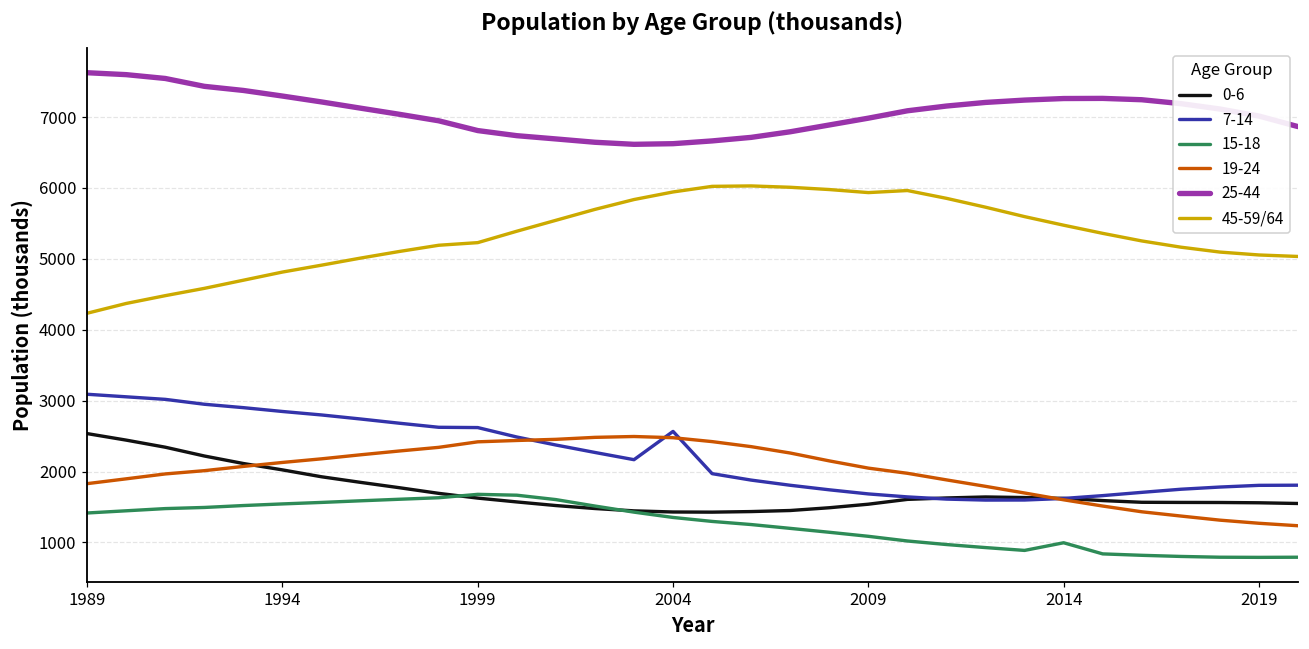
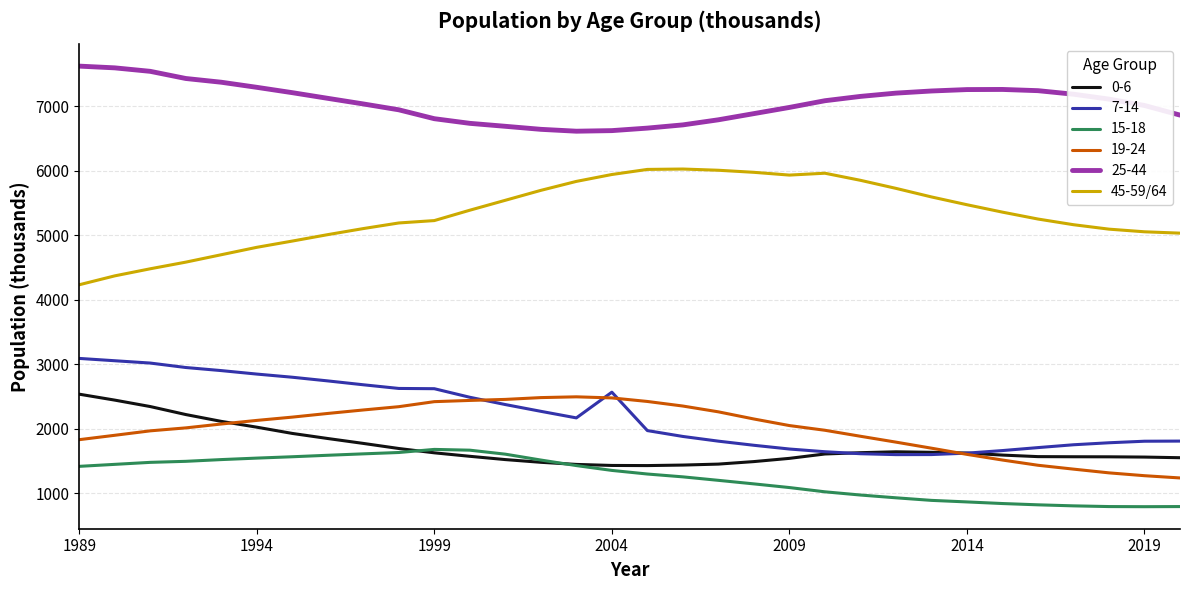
  {
    "0-6": {
      "1989": 2500,
      "1994": 2000,
      "1999": 1600,
      "2004": 1400,
      "2009": 1500,
      "2019": 1600
    },
    "7-14": {
      "1989": 3100,
      "1994": 2800,
      "1999": 2600,
      "2004": 2600,
      "2009": 1700,
      "2019": 1800
    },
    "15-18": {
      "1989": 1400,
      "1994": 1500,
      "1999": 1700,
      "2004": 1400,
      "2009": 1100,
-     "2014": 1000,
+     "2014": 900,
      "2019": 800
    },
    "19-24": {
      "1989": 1800,
      "1994": 2100,
      "1999": 2400,
      "2004": 2500,
      "2009": 2000,
      "2019": 1300
    },
    "25-44": {
      "1989": 7600,
      "1994": 7300,
      "1999": 6800,
      "2004": 6600,
      "2009": 7000,
      "2014": 7300
    },
    "45-59/64": {
      "1989": 4200,
      "1994": 4800,
      "1999": 5200,
      "2004": 5900,
      "2009": 5900,
      "2014": 5500,
      "2019": 5100
    }
  }
